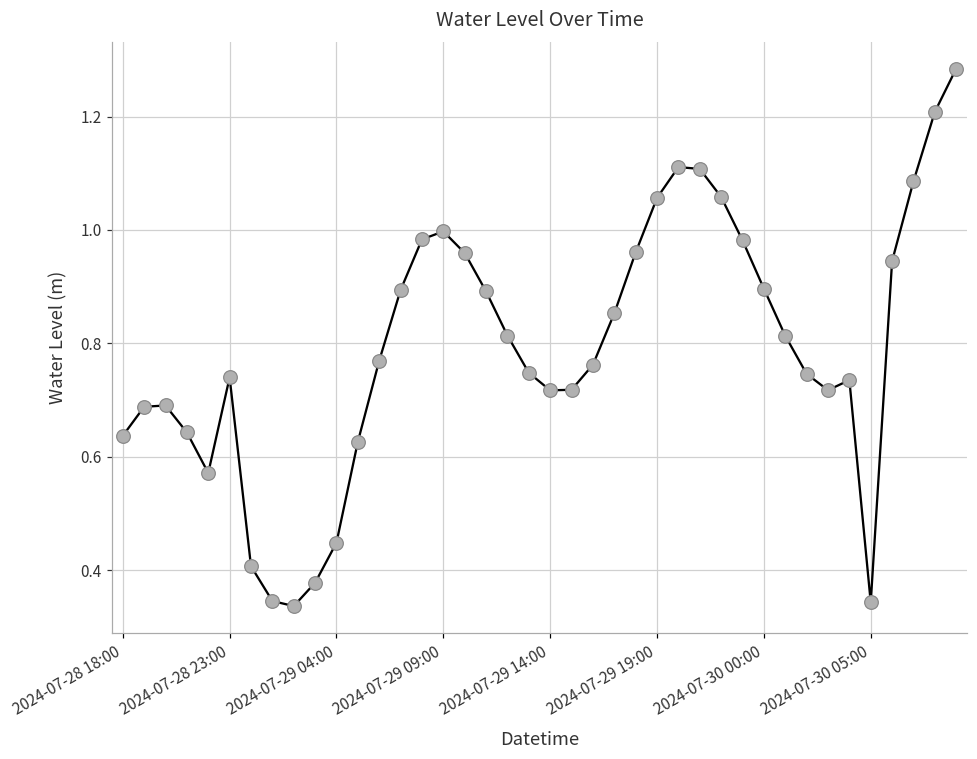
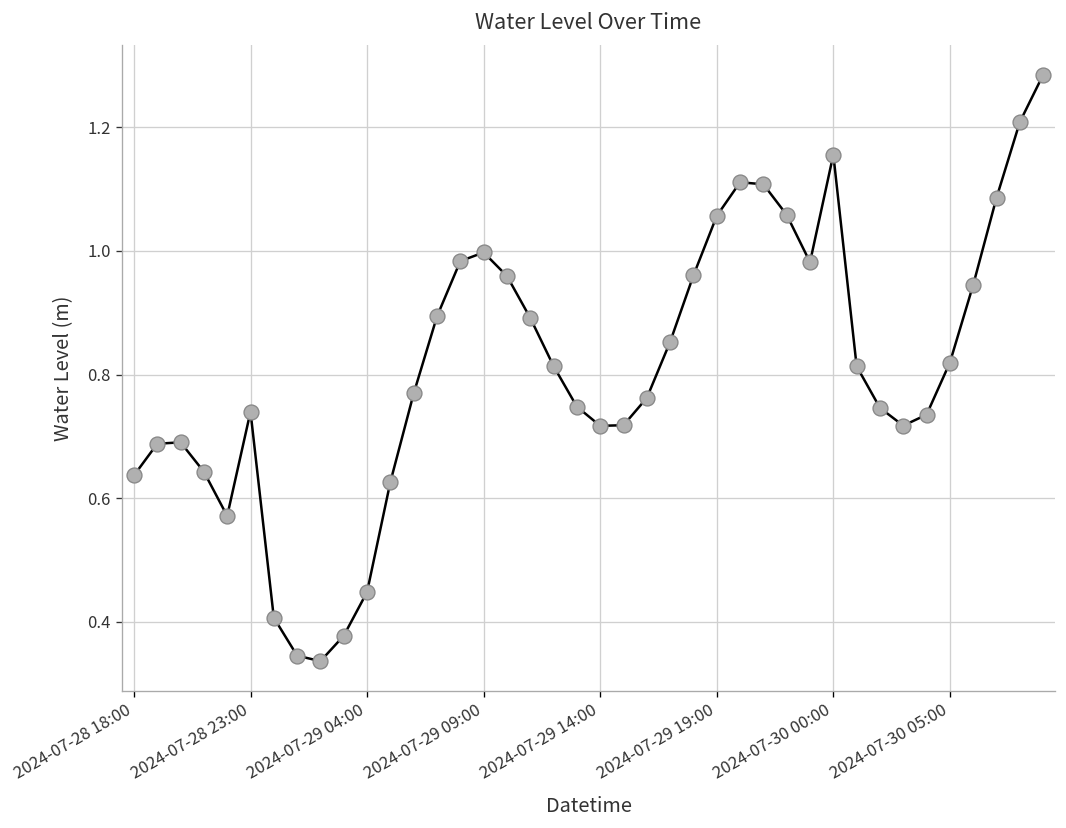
  {
    "2024-07-28 18:00": 0.64,
    "2024-07-28 23:00": 0.74,
    "2024-07-29 04:00": 0.45,
    "2024-07-29 09:00": 1.00,
    "2024-07-29 14:00": 0.72,
    "2024-07-29 19:00": 1.06,
-   "2024-07-30 00:00": 0.90,
-   "2024-07-30 05:00": 0.34
+   "2024-07-30 00:00": 1.16,
+   "2024-07-30 05:00": 0.82
  }
